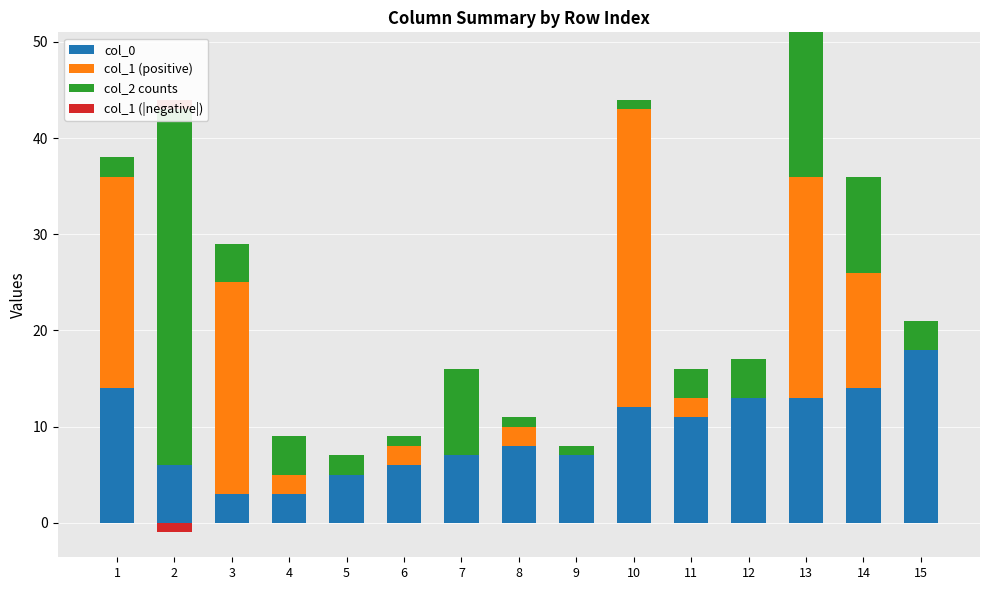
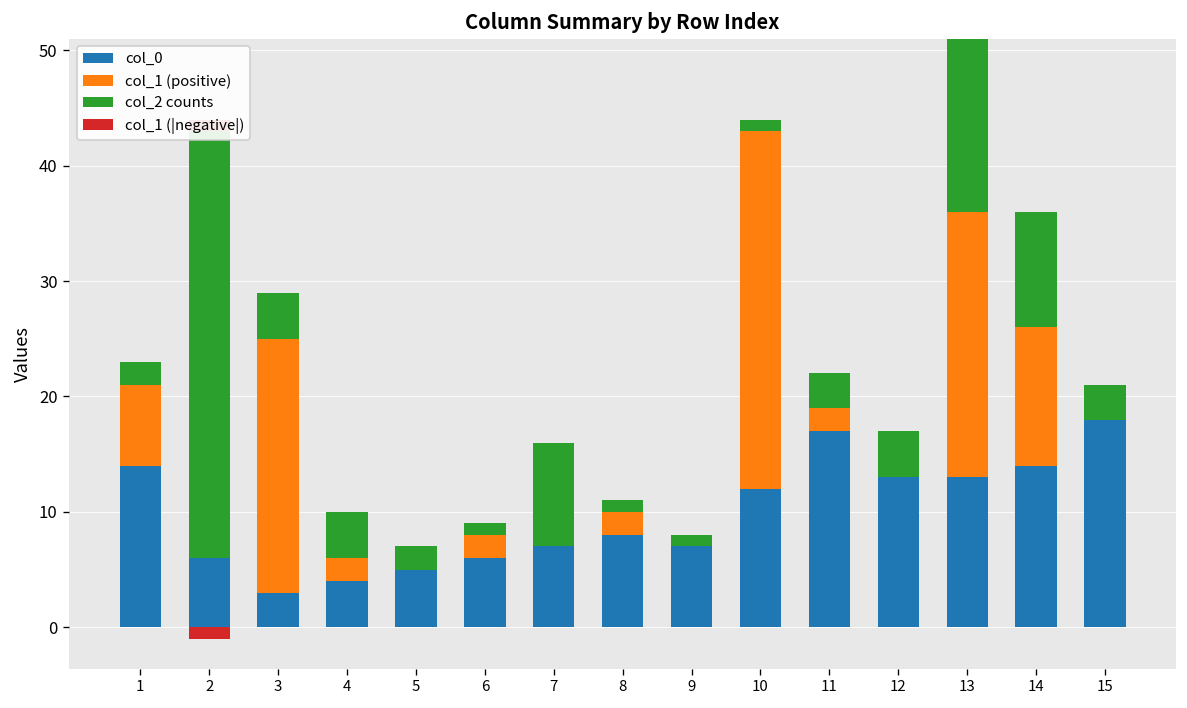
  {
    "col_0": {
      "1": 14,
      "2": 6,
      "3": 3,
-     "4": 3,
+     "4": 4,
      "5": 5,
      "6": 6,
      "7": 7,
      "8": 8,
      "9": 7,
      "10": 12,
-     "11": 11,
+     "11": 17,
      "12": 13,
      "13": 13,
      "14": 14,
      "15": 18
    },
    "col_1 (positive)": {
-     "1": 22,
+     "1": 7,
      "2": 0,
      "3": 22,
      "4": 2,
      "5": 0,
      "6": 2,
      "7": 0,
      "8": 2,
      "9": 0,
      "10": 31,
      "11": 2,
      "12": 0,
      "13": 23,
      "14": 12,
      "15": 0
    },
    "col_2 counts": {
      "1": 2,
      "3": 4,
      "4": 4,
      "5": 2,
      "6": 1,
      "7": 9,
      "8": 1,
      "9": 1,
      "10": 1,
      "11": 3,
      "12": 4,
      "13": 15,
      "14": 10,
      "15": 3
    }
  }
